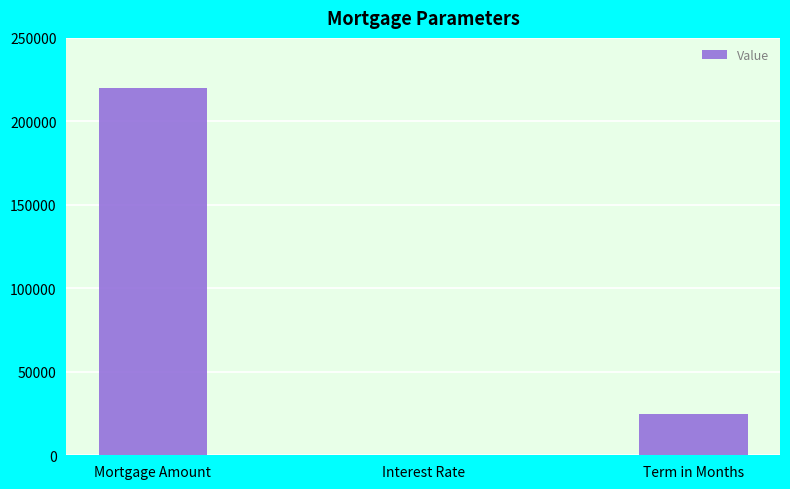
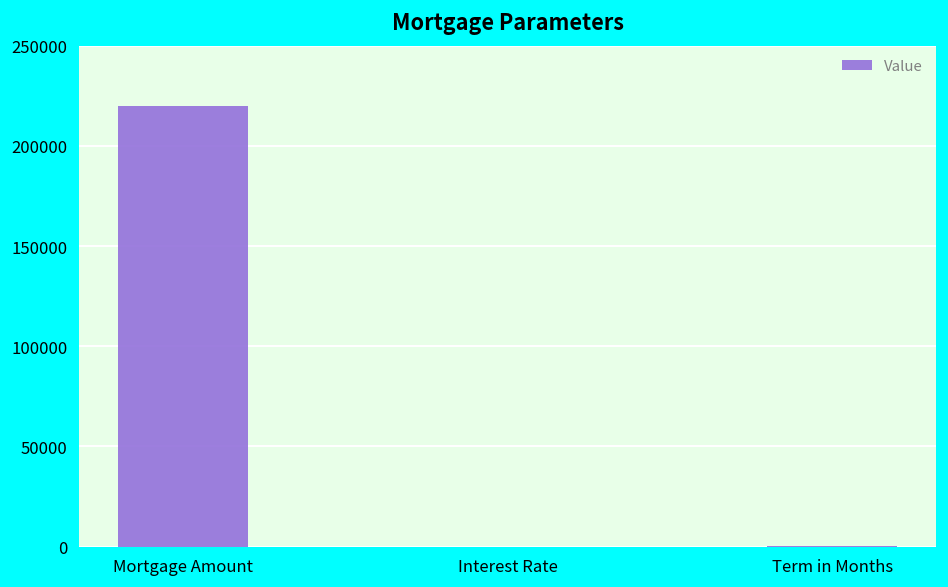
  {
    "Mortgage Amount": 220000,
-   "Term in Months": 25000
+   "Term in Months": 0
  }
